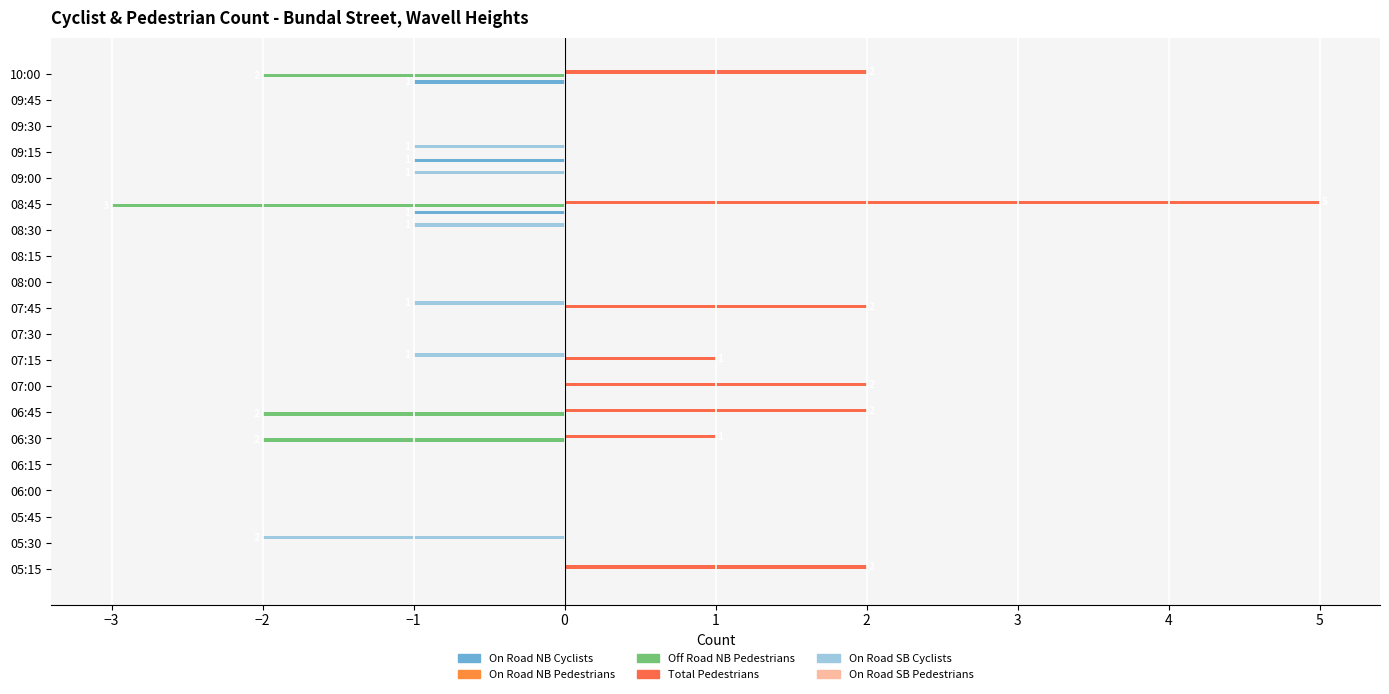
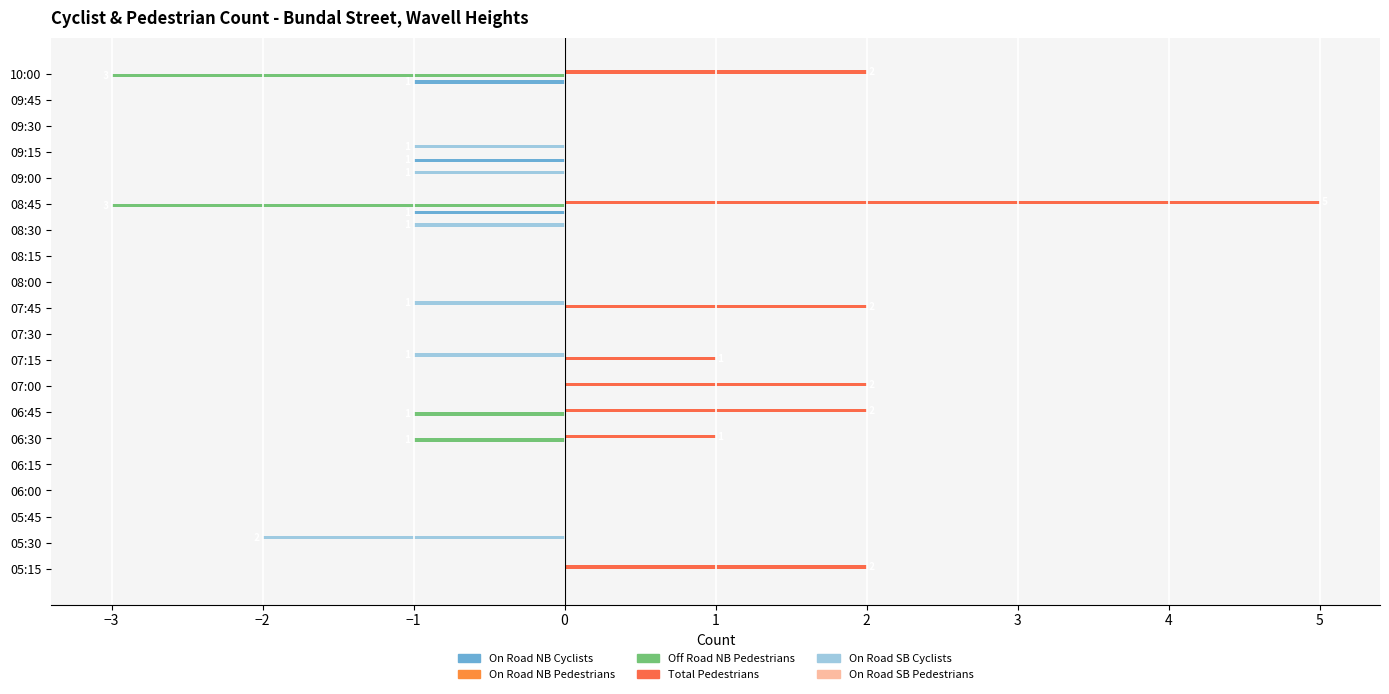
  {
    "Off Road NB Pedestrians": {
-     "10:00": -2.00,
+     "10:00": -3.00,
      "09:45": 0.00,
      "09:30": 0.00,
      "09:15": 0.00,
      "09:00": 0.00,
      "08:45": -3.00,
      "08:30": 0.00,
      "08:15": 0.00,
      "08:00": 0.00,
      "07:45": 0.00,
      "07:30": 0.00,
      "07:15": 0.00,
      "07:00": 0.00,
-     "06:45": -2.00,
-     "06:30": -2.00,
+     "06:45": -1.00,
+     "06:30": -1.00,
      "06:15": 0.00,
      "06:00": 0.00,
      "05:45": 0.00,
      "05:30": 0.00,
      "05:15": 0.00
    },
    "On Road SB Pedestrians": {
      "10:00": 0.00,
      "09:45": 0.00,
      "09:30": 0.00,
      "09:15": 0.00,
      "09:00": 0.00,
      "08:45": 0.00,
      "08:30": 0.00,
      "08:15": 0.00,
      "08:00": 0.00,
      "07:45": 0.00,
      "07:30": 0.00,
      "07:15": 0.00,
      "07:00": 0.00,
      "06:45": 0.00,
      "06:30": 0.00,
      "06:15": 0.00,
      "06:00": 0.00,
      "05:45": 0.00,
      "05:30": 0.00,
      "05:15": 0.00
    }
  }
